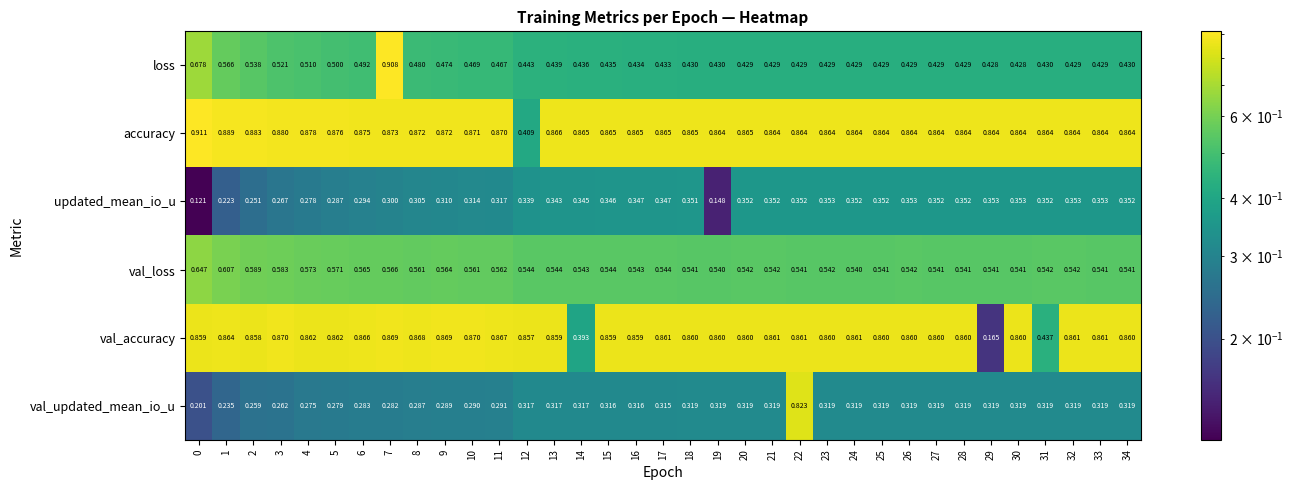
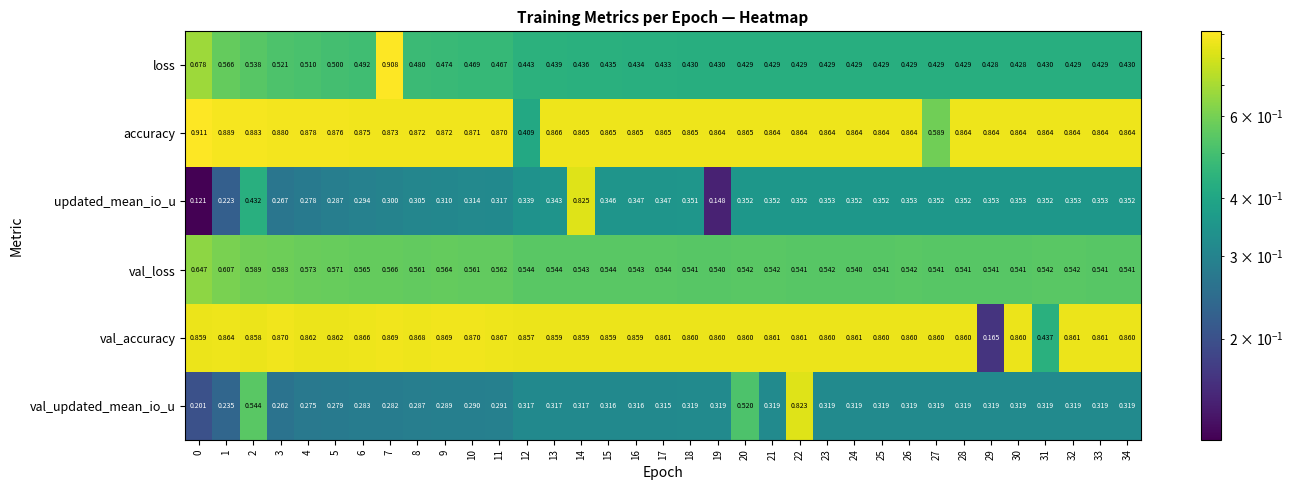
  {
    "accuracy": {
      "0": 0.911,
      "1": 0.889,
      "2": 0.883,
      "3": 0.880,
      "4": 0.878,
      "5": 0.876,
      "6": 0.875,
      "7": 0.873,
      "8": 0.872,
      "9": 0.872,
      "10": 0.871,
      "11": 0.870,
      "12": 0.409,
      "13": 0.866,
      "14": 0.865,
      "15": 0.865,
      "16": 0.865,
      "17": 0.865,
      "18": 0.865,
      "19": 0.864,
      "20": 0.865,
      "21": 0.864,
      "22": 0.864,
      "23": 0.864,
      "24": 0.864,
      "25": 0.864,
      "26": 0.864,
-     "27": 0.864,
+     "27": 0.589,
      "28": 0.864,
      "29": 0.864,
      "30": 0.864,
      "31": 0.864,
      "32": 0.864,
      "33": 0.864,
      "34": 0.864
    },
    "updated_mean_io_u": {
      "0": 0.121,
      "1": 0.223,
-     "2": 0.251,
+     "2": 0.432,
      "3": 0.267,
      "4": 0.278,
      "5": 0.287,
      "6": 0.294,
      "7": 0.300,
      "8": 0.305,
      "9": 0.310,
      "10": 0.314,
      "11": 0.317,
      "12": 0.339,
      "13": 0.343,
-     "14": 0.345,
+     "14": 0.825,
      "15": 0.346,
      "16": 0.347,
      "17": 0.347,
      "18": 0.351,
      "19": 0.148,
      "20": 0.352,
      "21": 0.352,
      "22": 0.352,
      "23": 0.353,
      "24": 0.352,
      "25": 0.352,
      "26": 0.353,
      "27": 0.352,
      "28": 0.352,
      "29": 0.353,
      "30": 0.353,
      "31": 0.352,
      "32": 0.353,
      "33": 0.353,
      "34": 0.352
    },
    "val_accuracy": {
      "0": 0.859,
      "1": 0.864,
      "2": 0.858,
      "3": 0.870,
      "4": 0.862,
      "5": 0.862,
      "6": 0.866,
      "7": 0.869,
      "8": 0.868,
      "9": 0.869,
      "10": 0.870,
      "11": 0.867,
      "12": 0.857,
      "13": 0.859,
-     "14": 0.393,
+     "14": 0.859,
      "15": 0.859,
      "16": 0.859,
      "17": 0.861,
      "18": 0.860,
      "19": 0.860,
      "20": 0.860,
      "21": 0.861,
      "22": 0.861,
      "23": 0.860,
      "24": 0.861,
      "25": 0.860,
      "26": 0.860,
      "27": 0.860,
      "28": 0.860,
      "29": 0.165,
      "30": 0.860,
      "31": 0.437,
      "32": 0.861,
      "33": 0.861,
      "34": 0.860
    },
    "val_updated_mean_io_u": {
      "0": 0.201,
      "1": 0.235,
-     "2": 0.259,
+     "2": 0.544,
      "3": 0.262,
      "4": 0.275,
      "5": 0.279,
      "6": 0.283,
      "7": 0.282,
      "8": 0.287,
      "9": 0.289,
      "10": 0.290,
      "11": 0.291,
      "12": 0.317,
      "13": 0.317,
      "14": 0.317,
      "15": 0.316,
      "16": 0.316,
      "17": 0.315,
      "18": 0.319,
      "19": 0.319,
-     "20": 0.319,
+     "20": 0.520,
      "21": 0.319,
      "22": 0.823,
      "23": 0.319,
      "24": 0.319,
      "25": 0.319,
      "26": 0.319,
      "27": 0.319,
      "28": 0.319,
      "29": 0.319,
      "30": 0.319,
      "31": 0.319,
      "32": 0.319,
      "33": 0.319,
      "34": 0.319
    }
  }
